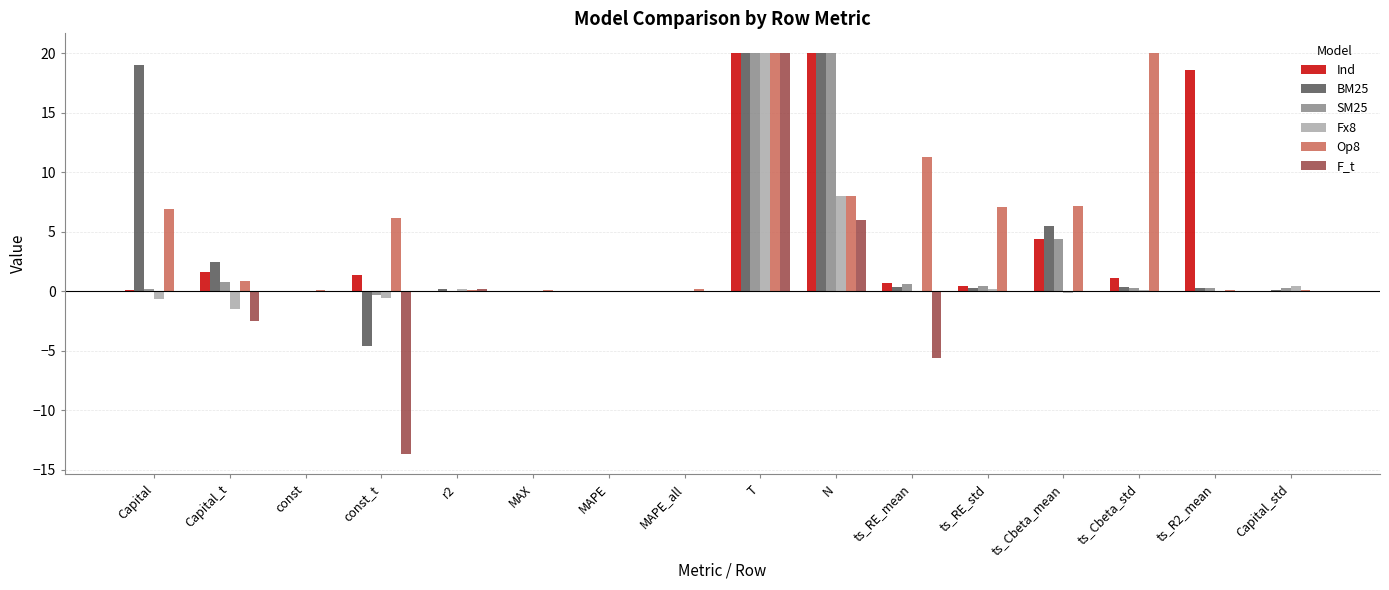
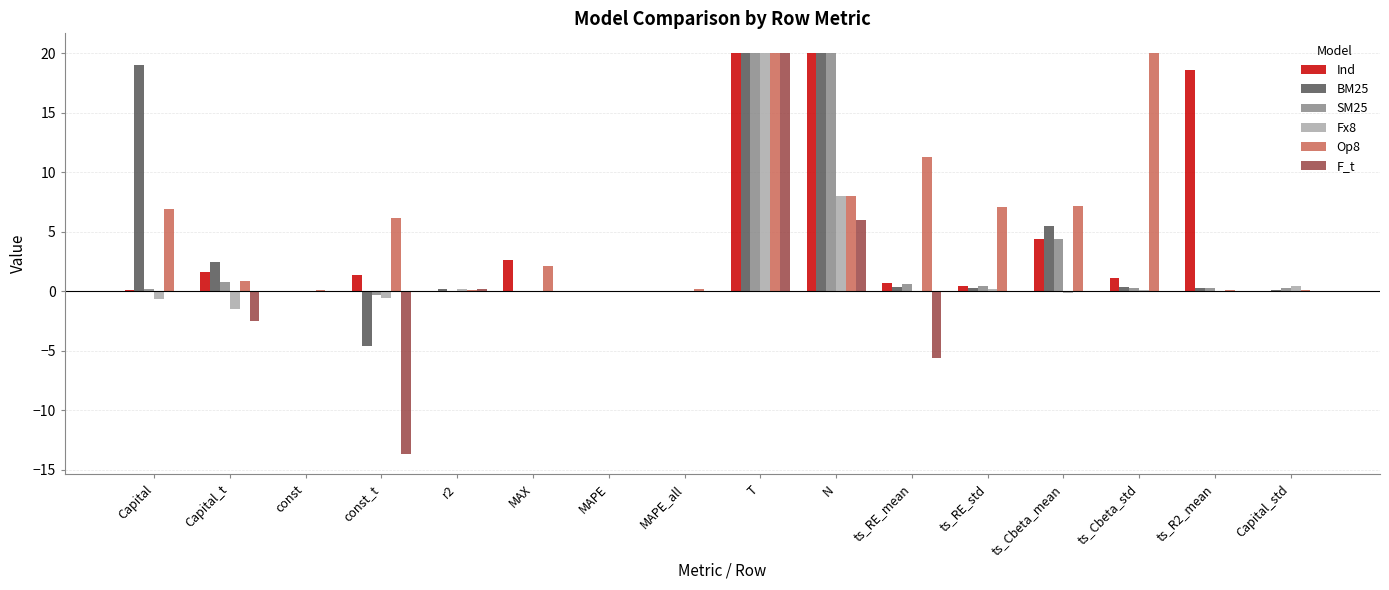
  {
    "Ind": {
      "Capital_t": 1.6,
      "const_t": 1.4,
-     "MAX": 0.0,
+     "MAX": 2.6,
      "T": 20.0,
      "N": 20.0,
      "ts_RE_mean": 0.7,
      "ts_RE_std": 0.4,
      "ts_Cbeta_mean": 4.4,
      "ts_Cbeta_std": 1.1,
      "ts_R2_mean": 18.6
    },
    "BM25": {
      "Capital": 19.0,
      "Capital_t": 2.5,
      "const_t": -4.6,
      "T": 20.0,
      "N": 20.0,
      "ts_RE_mean": 0.3,
      "ts_RE_std": 0.3,
      "ts_Cbeta_mean": 5.5,
      "ts_Cbeta_std": 0.4,
      "ts_R2_mean": 0.3
    },
    "Op8": {
      "Capital": 6.9,
      "Capital_t": 0.9,
      "const_t": 6.2,
-     "MAX": 0.1,
+     "MAX": 2.1,
      "T": 20.0,
      "N": 8.0,
      "ts_RE_mean": 11.3,
      "ts_RE_std": 7.1,
      "ts_Cbeta_mean": 7.2,
      "ts_Cbeta_std": 20.0
    },
    "F_t": {
      "Capital_t": -2.5,
      "const_t": -13.7,
      "r2": 0.2,
      "T": 20.0,
      "N": 6.0,
      "ts_RE_mean": -5.6
    }
  }
